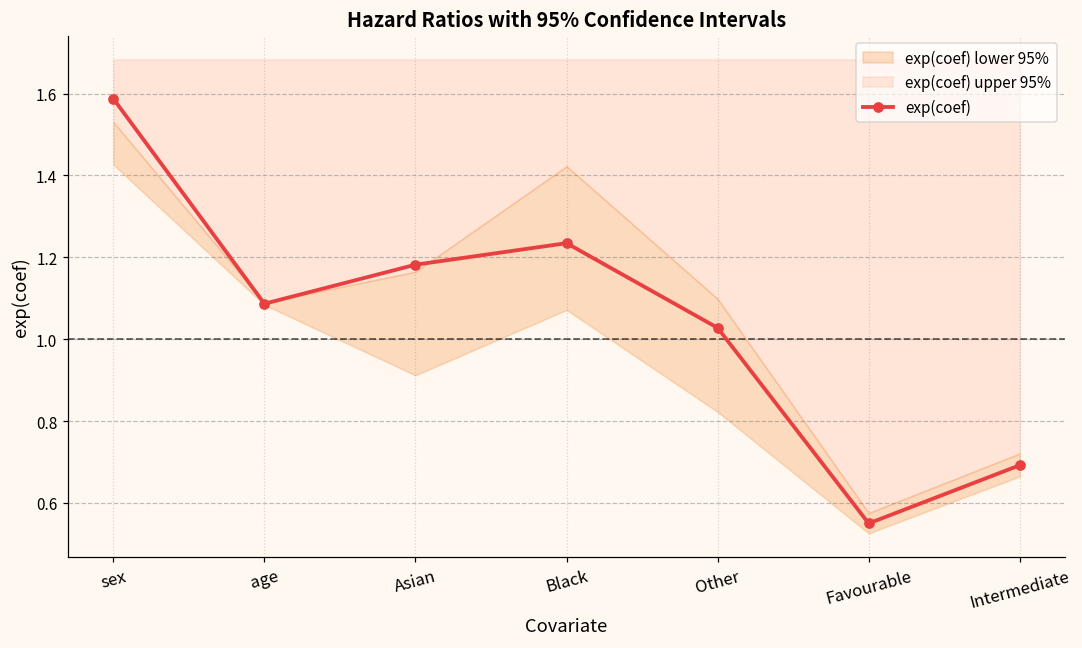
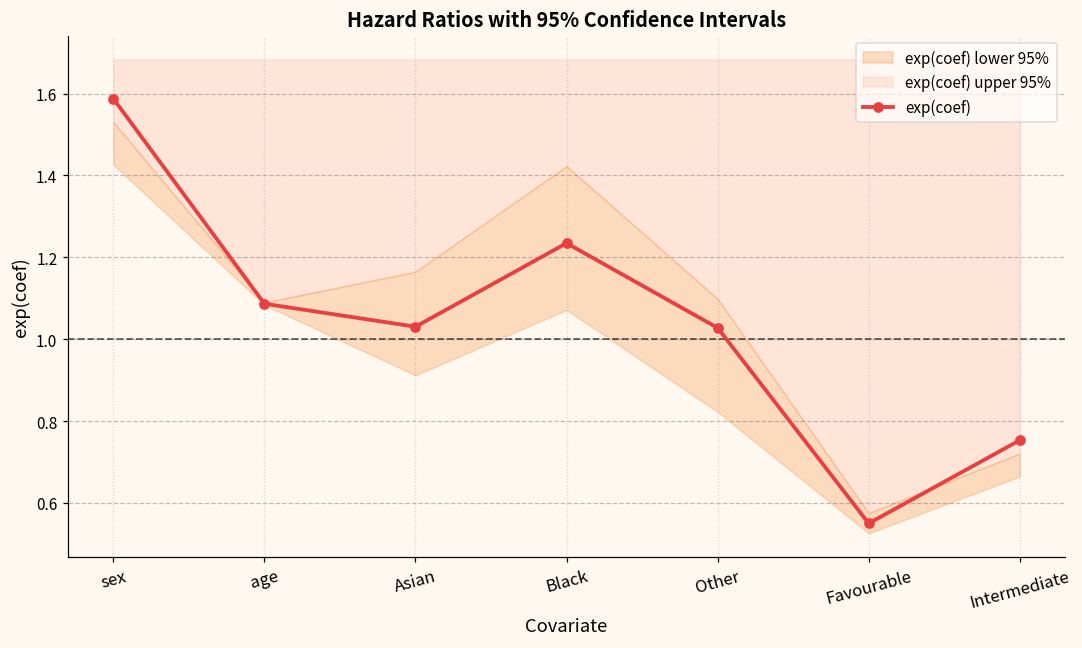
  {
    "exp(coef)": {
      "sex": 1.59,
-     "Asian": 1.18,
+     "Asian": 1.03,
      "Black": 1.23,
      "Other": 1.03,
      "Favourable": 0.55,
-     "Intermediate": 0.69
+     "Intermediate": 0.75
    }
  }
